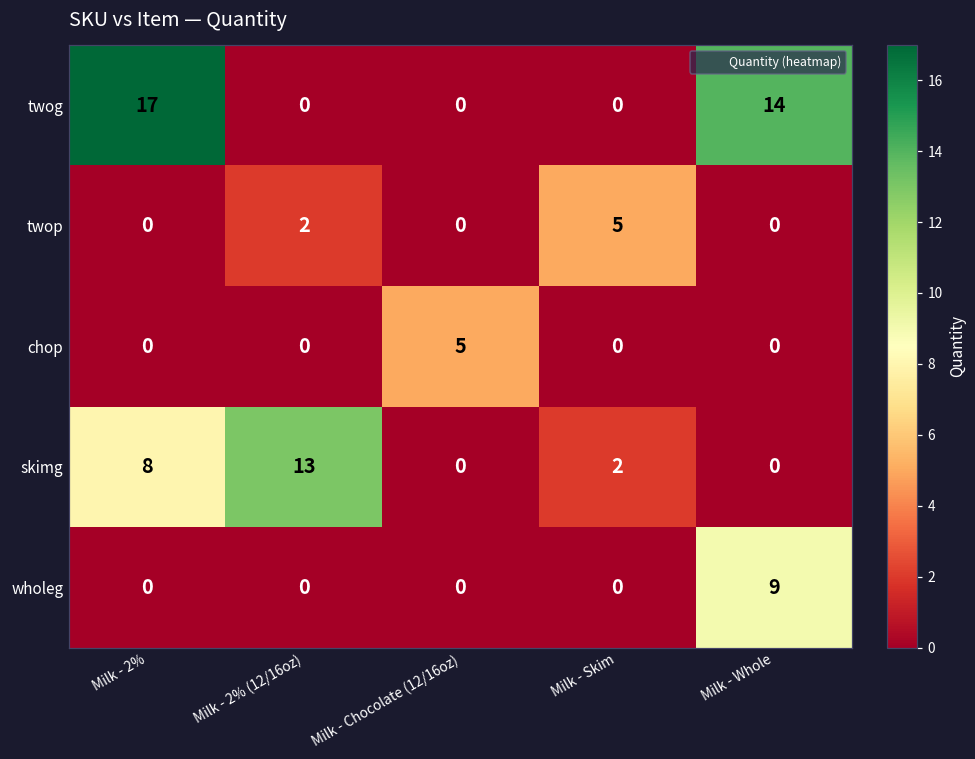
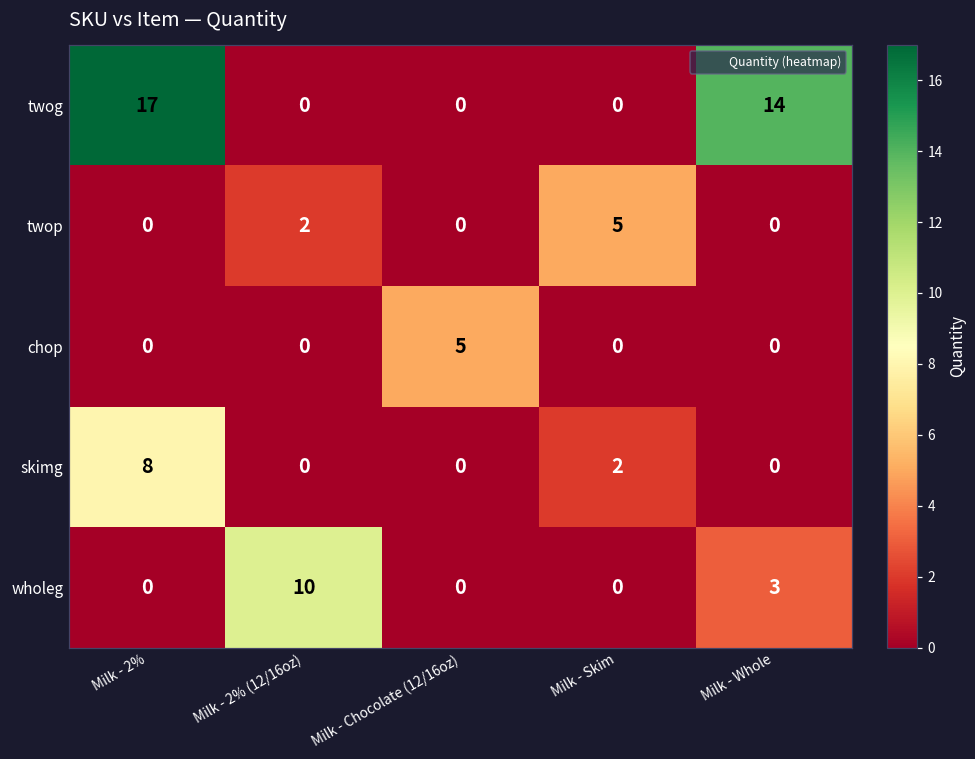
  {
    "twog": {
      "Milk - 2%": 17,
      "Milk - 2% (12/16oz)": 0,
      "Milk - Chocolate (12/16oz)": 0,
      "Milk - Skim": 0,
      "Milk - Whole": 14
    },
    "twop": {
      "Milk - 2%": 0,
      "Milk - 2% (12/16oz)": 2,
      "Milk - Chocolate (12/16oz)": 0,
      "Milk - Skim": 5,
      "Milk - Whole": 0
    },
    "chop": {
      "Milk - 2%": 0,
      "Milk - 2% (12/16oz)": 0,
      "Milk - Chocolate (12/16oz)": 5,
      "Milk - Skim": 0,
      "Milk - Whole": 0
    },
    "skimg": {
      "Milk - 2%": 8,
-     "Milk - 2% (12/16oz)": 13,
+     "Milk - 2% (12/16oz)": 0,
      "Milk - Chocolate (12/16oz)": 0,
      "Milk - Skim": 2,
      "Milk - Whole": 0
    },
    "wholeg": {
      "Milk - 2%": 0,
-     "Milk - 2% (12/16oz)": 0,
+     "Milk - 2% (12/16oz)": 10,
      "Milk - Chocolate (12/16oz)": 0,
      "Milk - Skim": 0,
-     "Milk - Whole": 9
+     "Milk - Whole": 3
    }
  }
